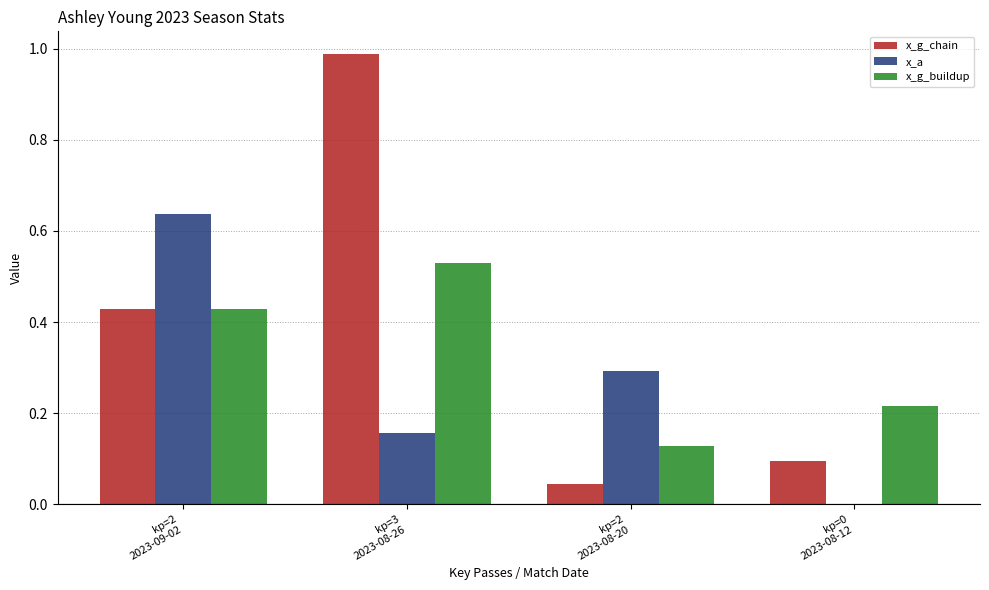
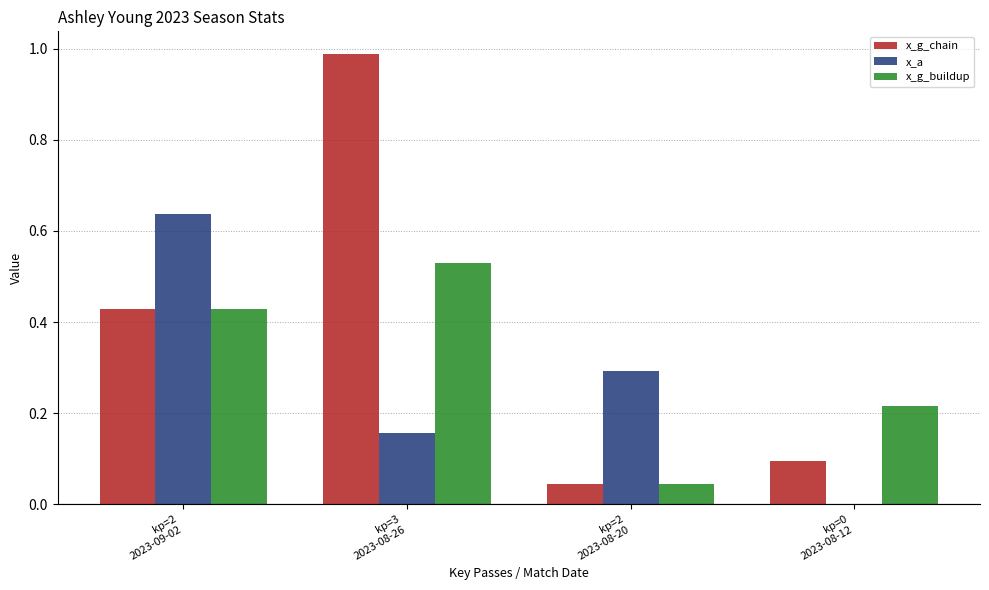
  {
    "x_g_chain": {
      "kp=2 2023-09-02": 0.43,
      "kp=3 2023-08-26": 0.99,
      "kp=2 2023-08-20": 0.04,
      "kp=0 2023-08-12": 0.09
    },
    "x_a": {
      "kp=2 2023-09-02": 0.64,
      "kp=3 2023-08-26": 0.16,
      "kp=2 2023-08-20": 0.29,
      "kp=0 2023-08-12": 0.00
    },
    "x_g_buildup": {
      "kp=2 2023-09-02": 0.43,
      "kp=3 2023-08-26": 0.53,
-     "kp=2 2023-08-20": 0.13,
+     "kp=2 2023-08-20": 0.04,
      "kp=0 2023-08-12": 0.22
    }
  }
